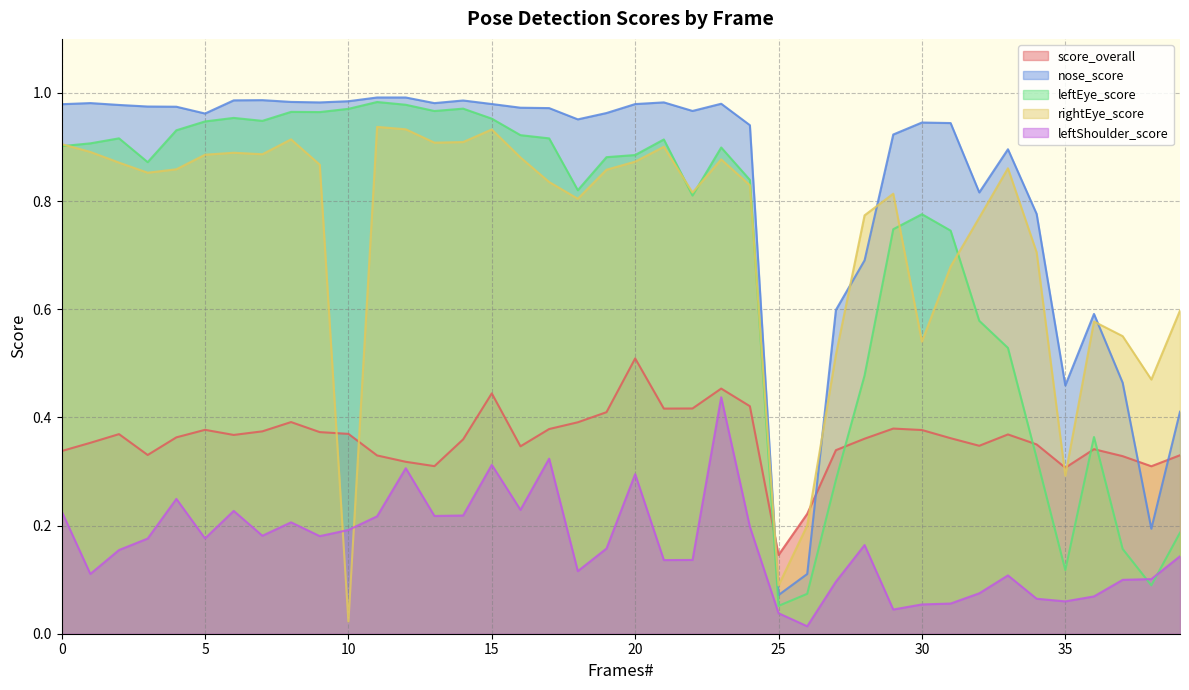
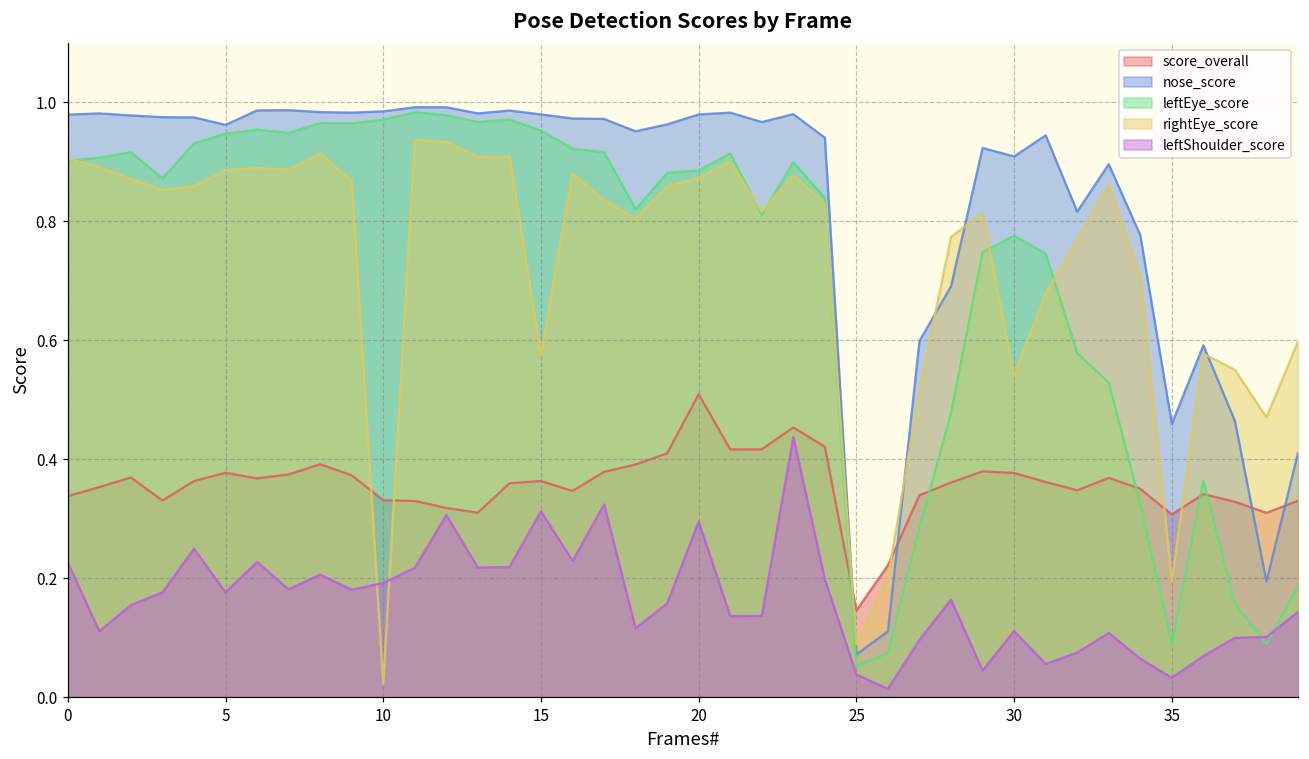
  {
    "score_overall": {
      "0": 0.34,
      "5": 0.38,
-     "10": 0.37,
-     "15": 0.44,
+     "10": 0.33,
+     "15": 0.36,
      "20": 0.51,
      "25": 0.15,
      "30": 0.38,
      "35": 0.31
    },
    "nose_score": {
      "0": 0.98,
      "5": 0.96,
      "10": 0.98,
      "15": 0.98,
      "20": 0.98,
      "25": 0.07,
-     "30": 0.95,
+     "30": 0.91,
      "35": 0.46
    },
    "leftEye_score": {
      "5": 0.95,
      "10": 0.97,
      "15": 0.95,
      "20": 0.89,
      "25": 0.05,
      "30": 0.78,
-     "35": 0.12
+     "35": 0.09
    },
    "rightEye_score": {
      "5": 0.89,
      "10": 0.02,
-     "15": 0.93,
+     "15": 0.58,
      "20": 0.87,
      "25": 0.09,
      "30": 0.54,
-     "35": 0.29
+     "35": 0.20
    },
    "leftShoulder_score": {
      "0": 0.23,
      "5": 0.18,
      "10": 0.19,
      "15": 0.31,
      "20": 0.30,
      "25": 0.04,
-     "30": 0.05,
-     "35": 0.06
+     "30": 0.11,
+     "35": 0.03
    }
  }
